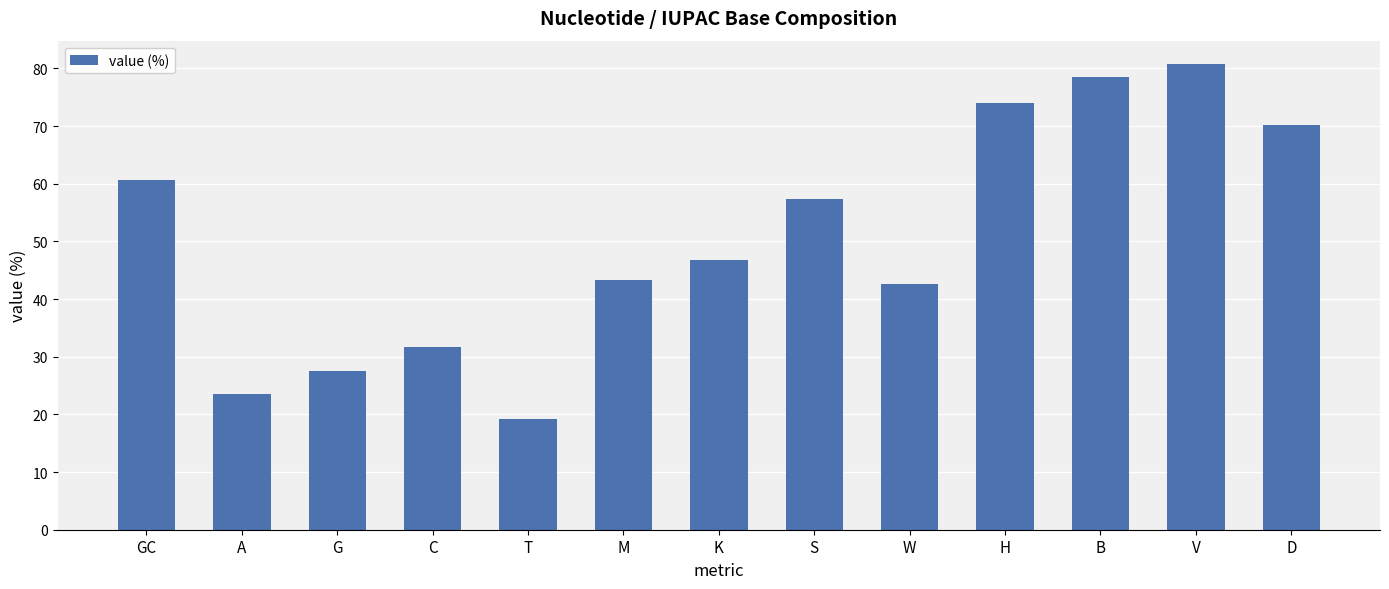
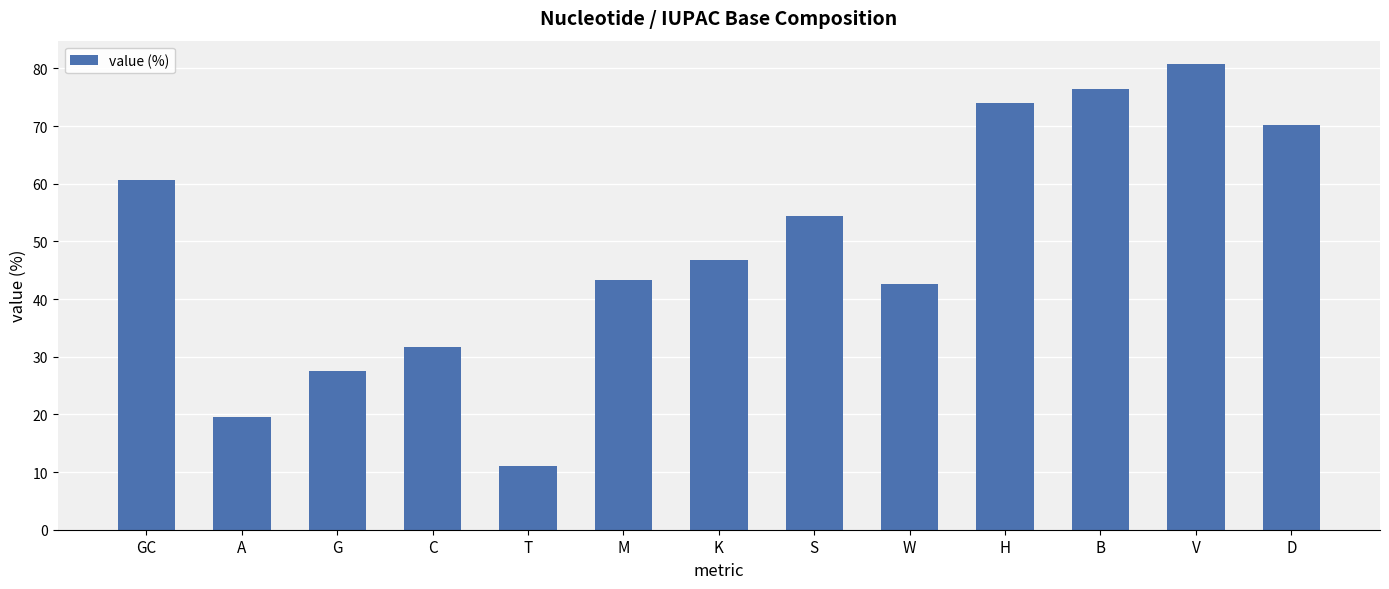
  {
    "GC": 61,
-   "A": 23,
+   "A": 20,
    "G": 28,
    "C": 32,
-   "T": 19,
+   "T": 11,
    "M": 43,
    "K": 47,
-   "S": 57,
+   "S": 54,
    "W": 43,
    "H": 74,
-   "B": 78,
+   "B": 77,
    "V": 81,
    "D": 70
  }
